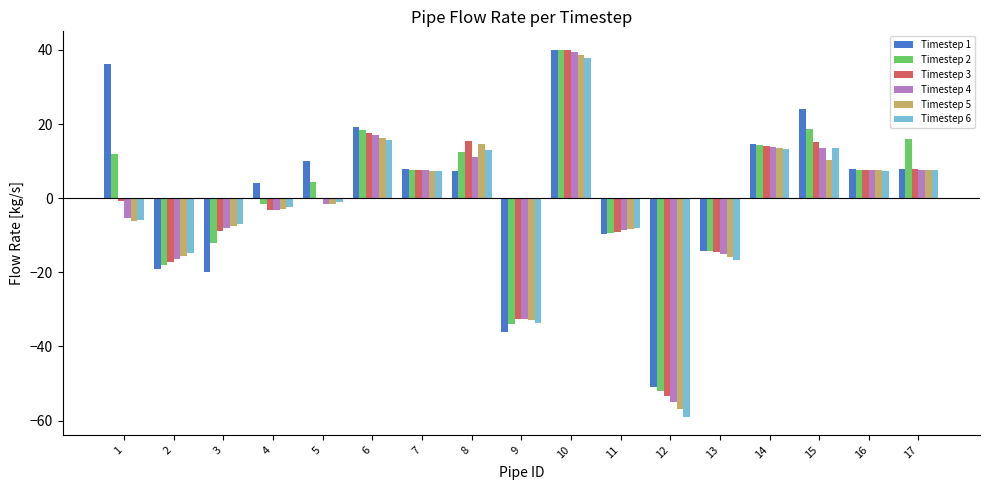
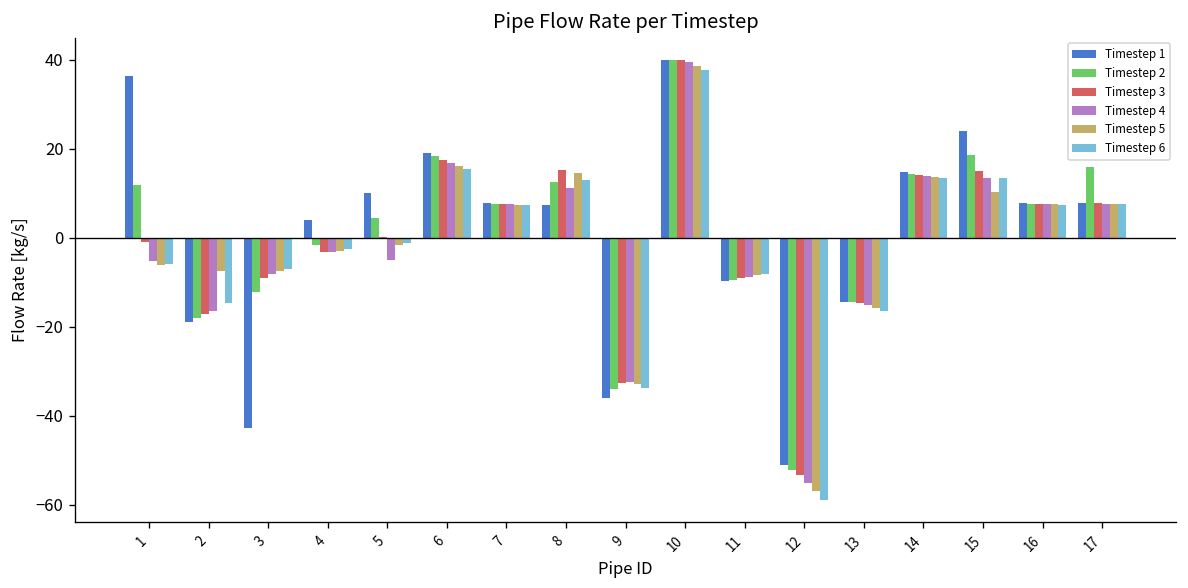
  {
    "Timestep 1": {
      "1": 36,
      "2": -19,
-     "3": -20,
+     "3": -43,
      "4": 4,
      "5": 10,
      "6": 19,
      "7": 8,
      "8": 7,
      "9": -36,
      "10": 40,
      "11": -10,
      "12": -51,
      "13": -14,
      "14": 15,
      "15": 24,
      "16": 8,
      "17": 8
    },
    "Timestep 2": {
      "1": 12,
      "2": -18,
      "3": -12,
      "4": -2,
      "5": 4,
      "6": 18,
      "7": 8,
      "8": 13,
      "9": -34,
      "10": 40,
      "11": -9,
      "12": -52,
      "13": -14,
      "14": 14,
      "15": 19,
      "16": 8,
      "17": 16
    },
    "Timestep 3": {
      "1": -1,
      "2": -17,
      "3": -9,
      "4": -3,
      "6": 18,
      "7": 8,
      "8": 15,
      "9": -33,
      "10": 40,
      "11": -9,
      "12": -53,
      "13": -15,
      "14": 14,
      "15": 15,
      "16": 8,
      "17": 8
    },
    "Timestep 4": {
      "1": -5,
      "2": -16,
      "3": -8,
      "4": -3,
-     "5": -2,
+     "5": -5,
      "6": 17,
      "7": 8,
      "8": 11,
      "9": -32,
      "10": 39,
      "11": -9,
      "12": -55,
      "13": -15,
      "14": 14,
      "15": 14,
      "16": 8,
      "17": 8
    },
    "Timestep 5": {
      "1": -6,
-     "2": -16,
+     "2": -7,
      "3": -7,
      "4": -3,
      "5": -2,
      "6": 16,
      "7": 7,
      "8": 15,
      "9": -33,
      "10": 39,
      "11": -8,
      "12": -57,
      "13": -16,
      "14": 14,
      "15": 10,
      "16": 8,
      "17": 8
    },
    "Timestep 6": {
      "1": -6,
      "2": -15,
      "3": -7,
      "4": -2,
      "5": -1,
      "6": 16,
      "7": 7,
      "8": 13,
      "9": -34,
      "10": 38,
      "11": -8,
      "12": -59,
      "13": -17,
      "14": 13,
      "15": 13,
      "16": 7,
      "17": 8
    }
  }
